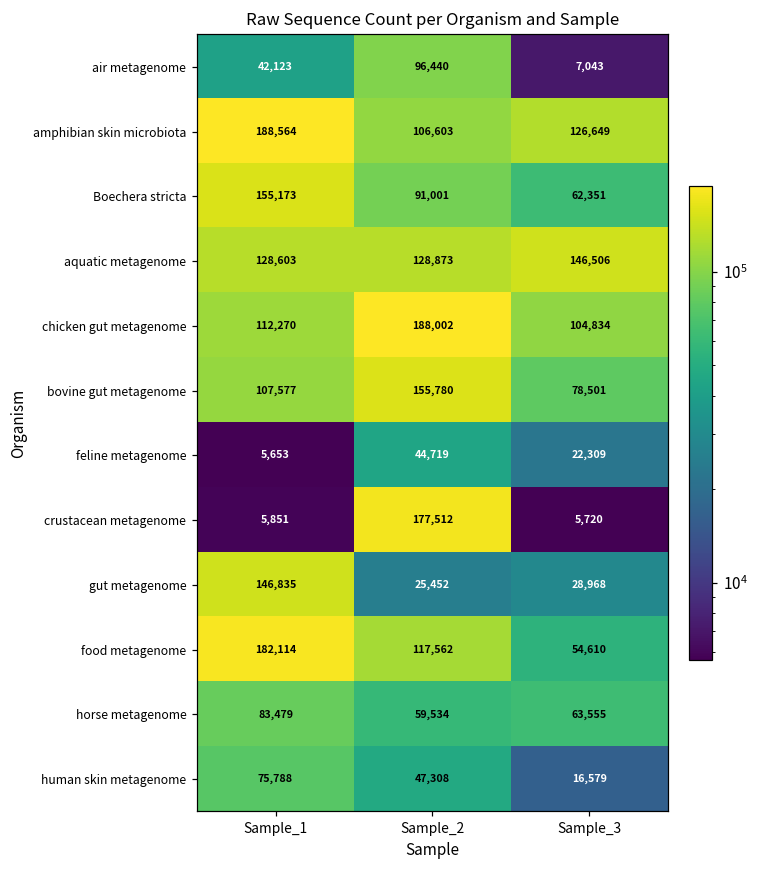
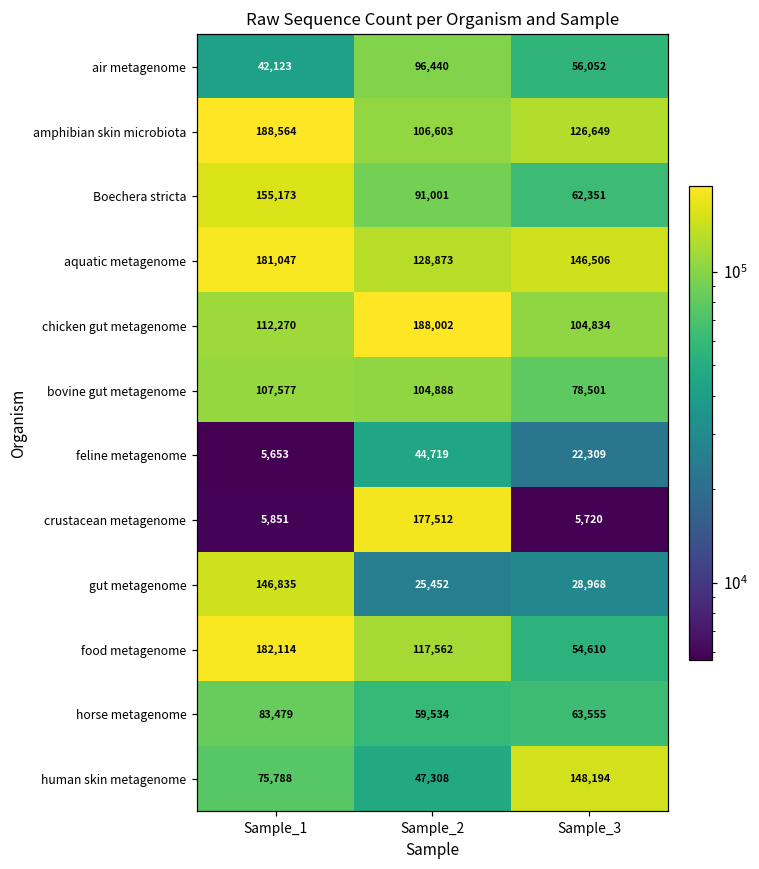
  {
    "air metagenome": {
      "Sample_1": "42,123",
      "Sample_2": "96,440",
-     "Sample_3": "7,043"
+     "Sample_3": "56,052"
    },
    "amphibian skin microbiota": {
      "Sample_1": "188,564",
      "Sample_2": "106,603",
      "Sample_3": "126,649"
    },
    "Boechera stricta": {
      "Sample_1": "155,173",
      "Sample_2": "91,001",
      "Sample_3": "62,351"
    },
    "aquatic metagenome": {
-     "Sample_1": "128,603",
+     "Sample_1": "181,047",
      "Sample_2": "128,873",
      "Sample_3": "146,506"
    },
    "chicken gut metagenome": {
      "Sample_1": "112,270",
      "Sample_2": "188,002",
      "Sample_3": "104,834"
    },
    "bovine gut metagenome": {
      "Sample_1": "107,577",
-     "Sample_2": "155,780",
+     "Sample_2": "104,888",
      "Sample_3": "78,501"
    },
    "feline metagenome": {
      "Sample_1": "5,653",
      "Sample_2": "44,719",
      "Sample_3": "22,309"
    },
    "crustacean metagenome": {
      "Sample_1": "5,851",
      "Sample_2": "177,512",
      "Sample_3": "5,720"
    },
    "gut metagenome": {
      "Sample_1": "146,835",
      "Sample_2": "25,452",
      "Sample_3": "28,968"
    },
    "food metagenome": {
      "Sample_1": "182,114",
      "Sample_2": "117,562",
      "Sample_3": "54,610"
    },
    "horse metagenome": {
      "Sample_1": "83,479",
      "Sample_2": "59,534",
      "Sample_3": "63,555"
    },
    "human skin metagenome": {
      "Sample_1": "75,788",
      "Sample_2": "47,308",
-     "Sample_3": "16,579"
+     "Sample_3": "148,194"
    }
  }
